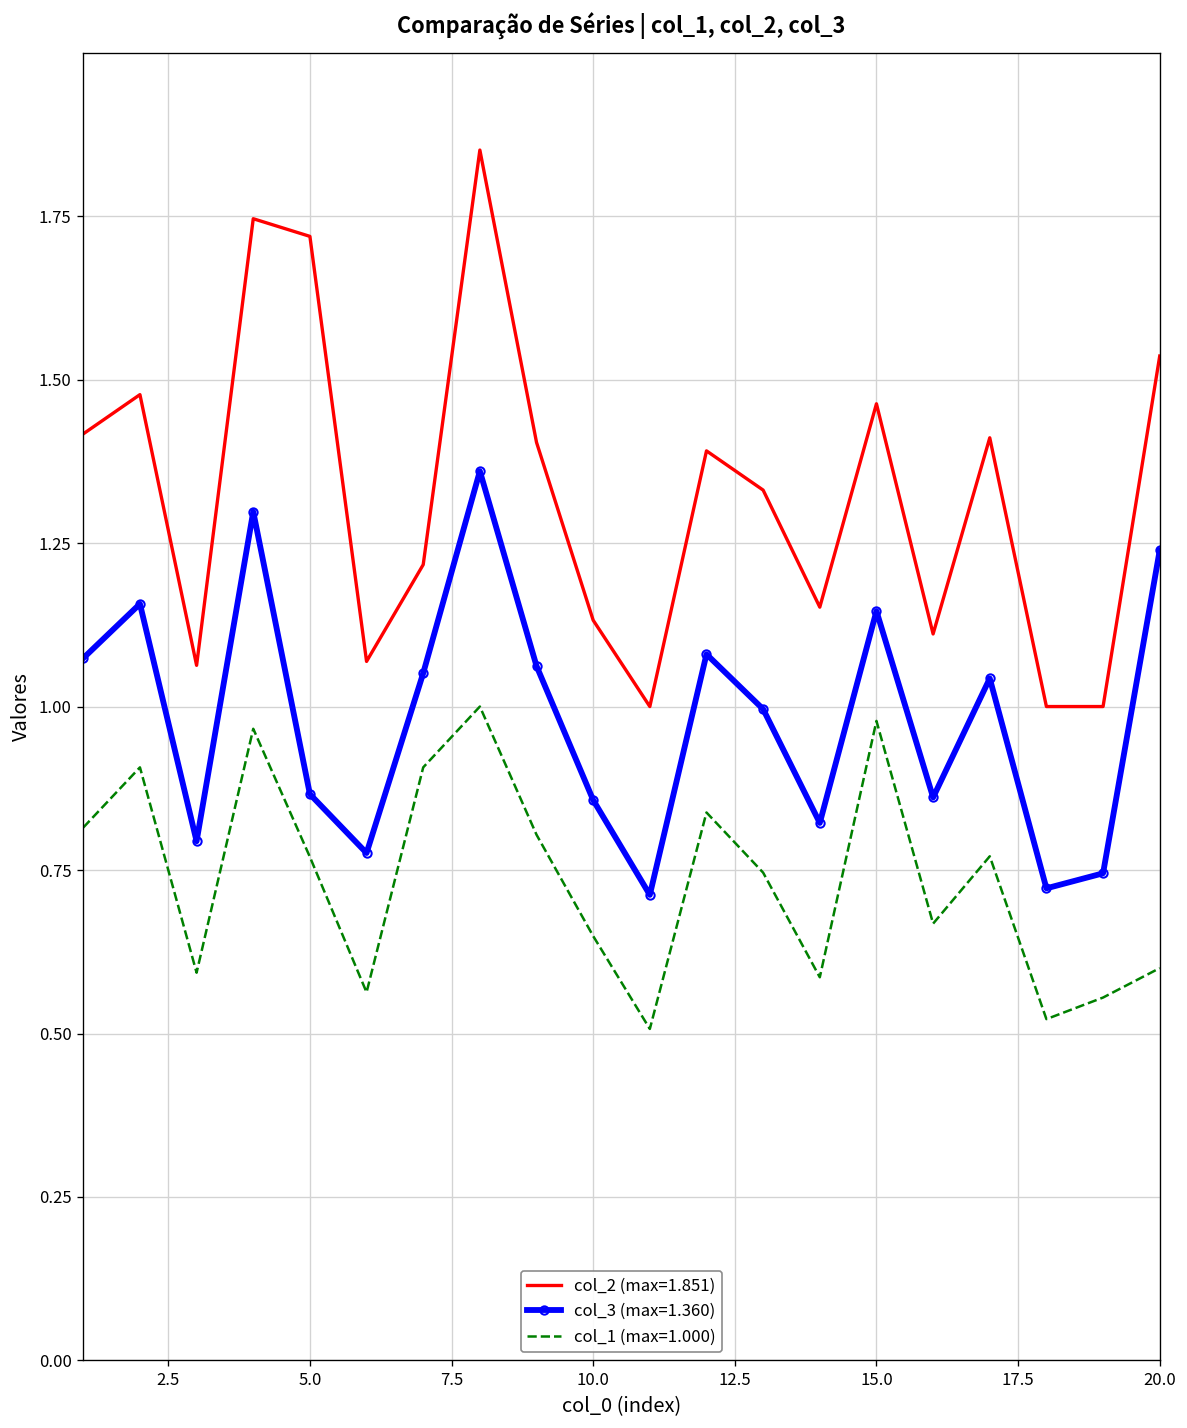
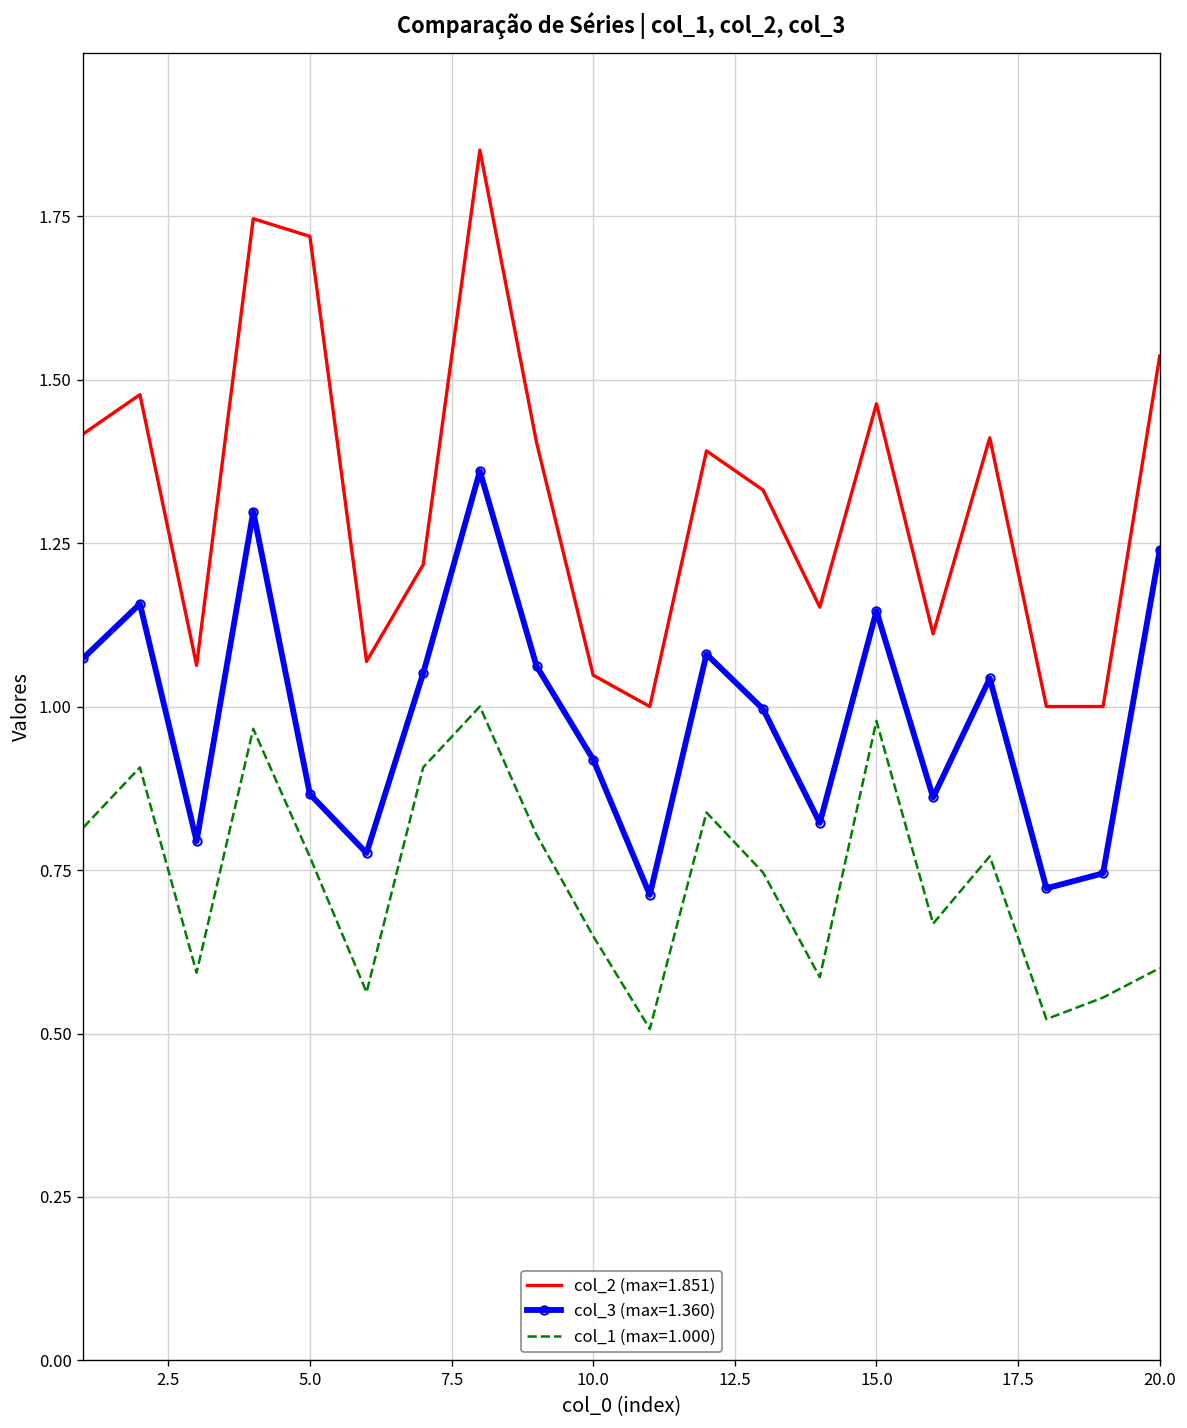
  {
    "col_2 (max=1.851)": {
      "5.0": 1.72,
-     "10.0": 1.13,
+     "10.0": 1.05,
      "15.0": 1.46,
      "20.0": 1.54
    },
    "col_3 (max=1.360)": {
      "5.0": 0.87,
-     "10.0": 0.86,
+     "10.0": 0.92,
      "15.0": 1.15,
      "20.0": 1.24
    },
    "col_1 (max=1.000)": {
      "5.0": 0.77,
      "10.0": 0.65,
      "15.0": 0.98,
      "20.0": 0.60
    }
  }
